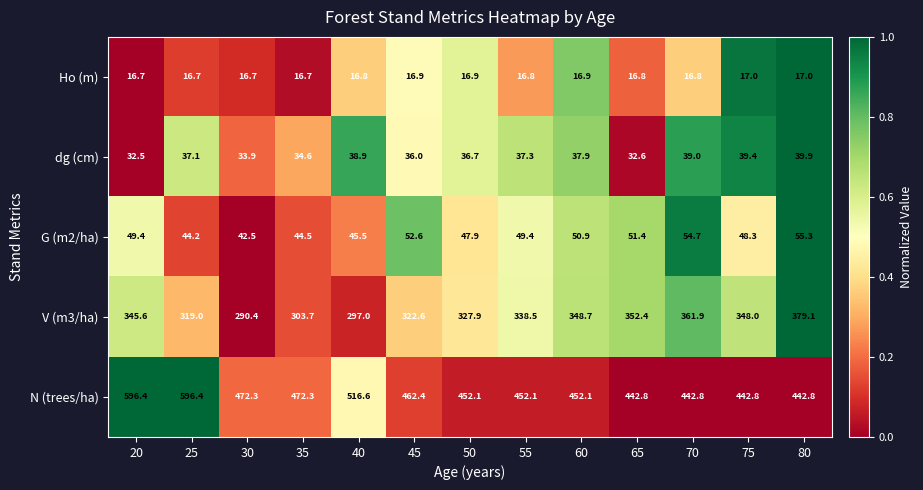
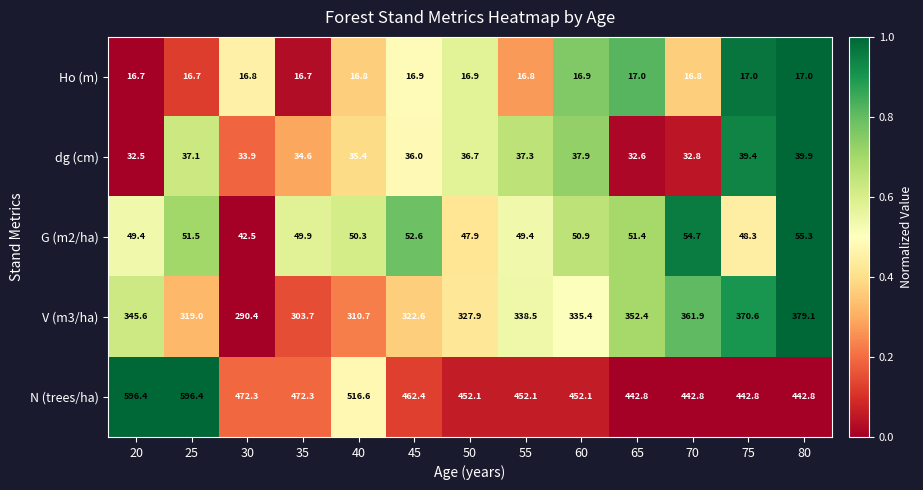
  {
    "Ho (m)": {
      "20": 16.7,
      "25": 16.7,
-     "30": 16.7,
+     "30": 16.8,
      "35": 16.7,
      "40": 16.8,
      "45": 16.9,
      "50": 16.9,
      "55": 16.8,
      "60": 16.9,
-     "65": 16.8,
+     "65": 17.0,
      "70": 16.8,
      "75": 17.0,
      "80": 17.0
    },
    "dg (cm)": {
      "20": 32.5,
      "25": 37.1,
      "30": 33.9,
      "35": 34.6,
-     "40": 38.9,
+     "40": 35.4,
      "45": 36.0,
      "50": 36.7,
      "55": 37.3,
      "60": 37.9,
      "65": 32.6,
-     "70": 39.0,
+     "70": 32.8,
      "75": 39.4,
      "80": 39.9
    },
    "G (m2/ha)": {
      "20": 49.4,
-     "25": 44.2,
+     "25": 51.5,
      "30": 42.5,
-     "35": 44.5,
-     "40": 45.5,
+     "35": 49.9,
+     "40": 50.3,
      "45": 52.6,
      "50": 47.9,
      "55": 49.4,
      "60": 50.9,
      "65": 51.4,
      "70": 54.7,
      "75": 48.3,
      "80": 55.3
    },
    "V (m3/ha)": {
      "20": 345.6,
      "25": 319.0,
      "30": 290.4,
      "35": 303.7,
-     "40": 297.0,
+     "40": 310.7,
      "45": 322.6,
      "50": 327.9,
      "55": 338.5,
-     "60": 348.7,
+     "60": 335.4,
      "65": 352.4,
      "70": 361.9,
-     "75": 348.0,
+     "75": 370.6,
      "80": 379.1
    },
    "N (trees/ha)": {
      "20": 596.4,
      "25": 596.4,
      "30": 472.3,
      "35": 472.3,
      "40": 516.6,
      "45": 462.4,
      "50": 452.1,
      "55": 452.1,
      "60": 452.1,
      "65": 442.8,
      "70": 442.8,
      "75": 442.8,
      "80": 442.8
    }
  }
